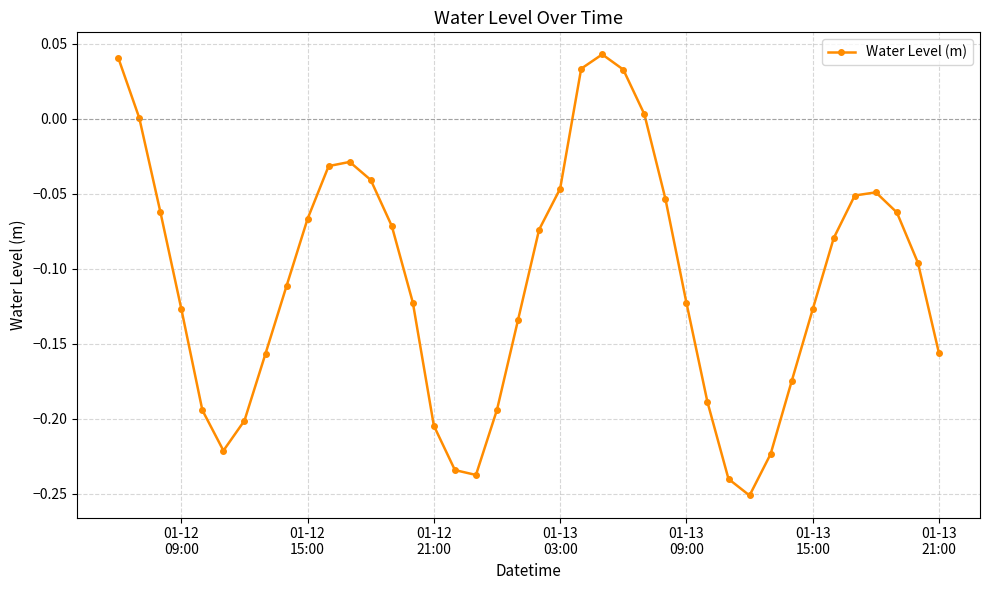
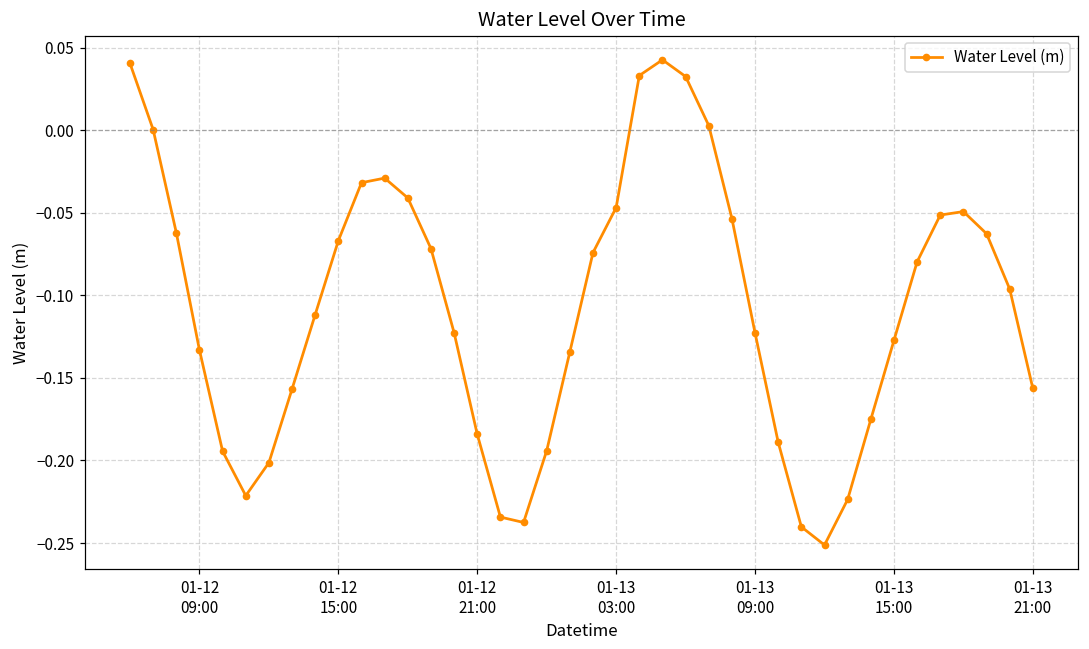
  {
-   "01-12 09:00": -0.127,
+   "01-12 09:00": -0.133,
    "01-12 15:00": -0.067,
-   "01-12 21:00": -0.205,
+   "01-12 21:00": -0.184,
    "01-13 03:00": -0.047,
    "01-13 09:00": -0.123,
    "01-13 15:00": -0.127,
    "01-13 21:00": -0.156
  }
